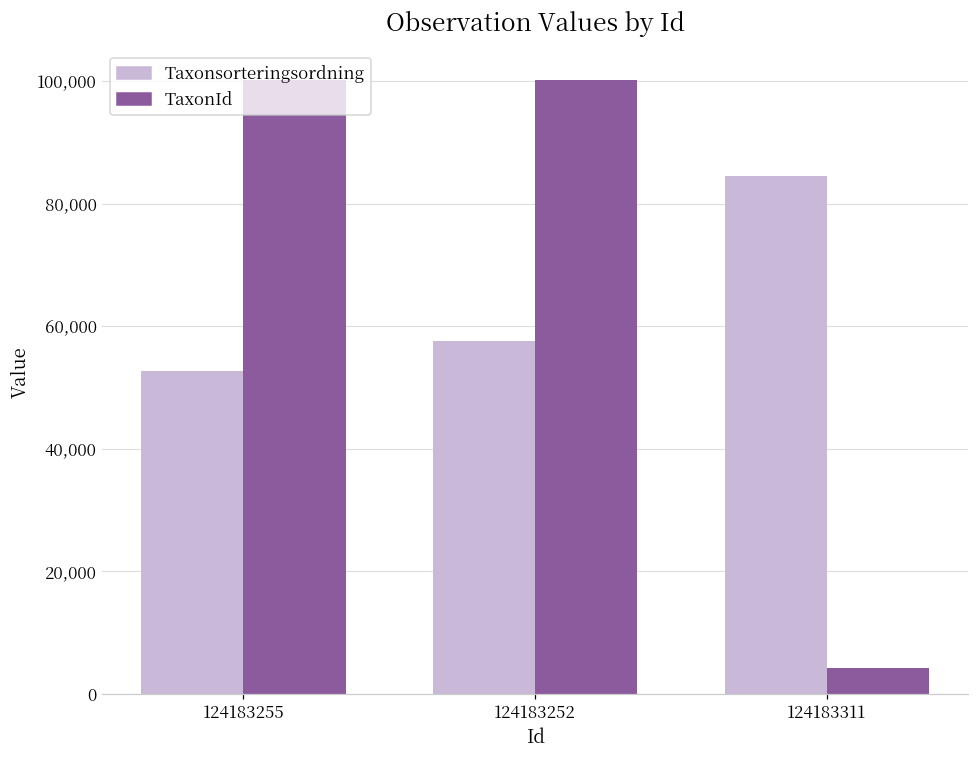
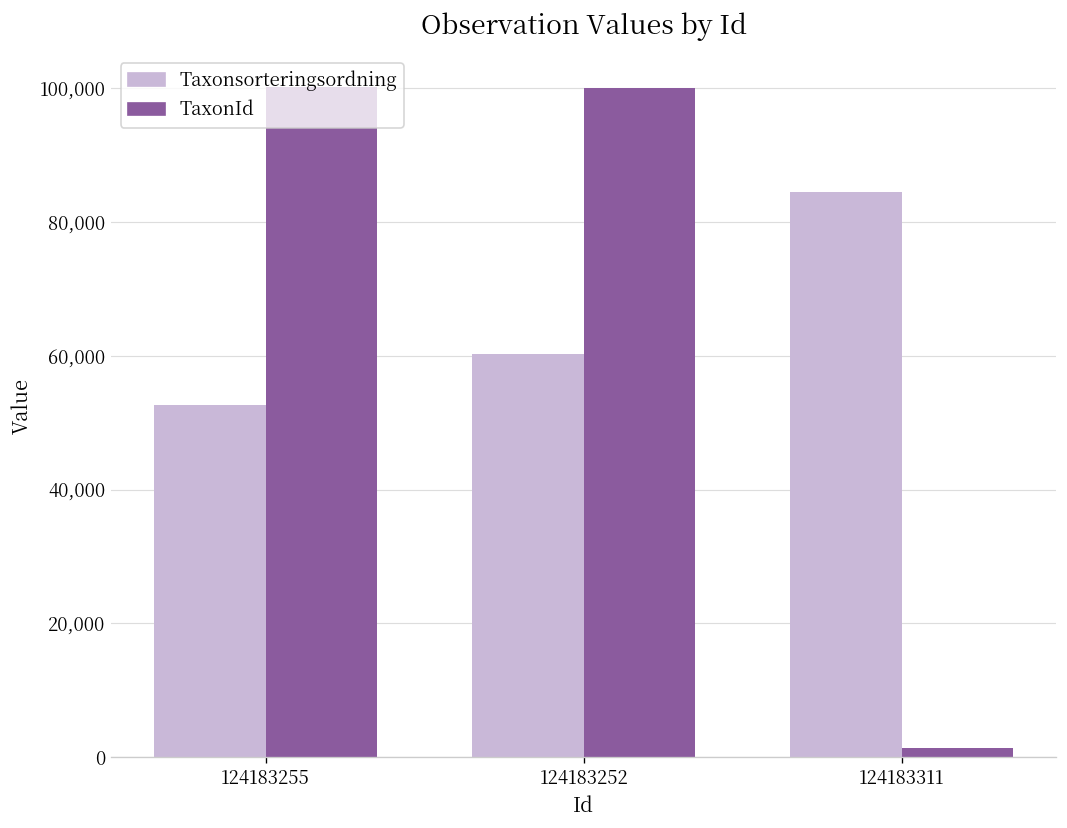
  {
    "Taxonsorteringsordning": {
      "124183255": "53,000",
-     "124183252": "58,000",
+     "124183252": "60,000",
      "124183311": "85,000"
    },
    "TaxonId": {
      "124183252": "100,000",
-     "124183311": "4,000"
+     "124183311": "1,000"
    }
  }
